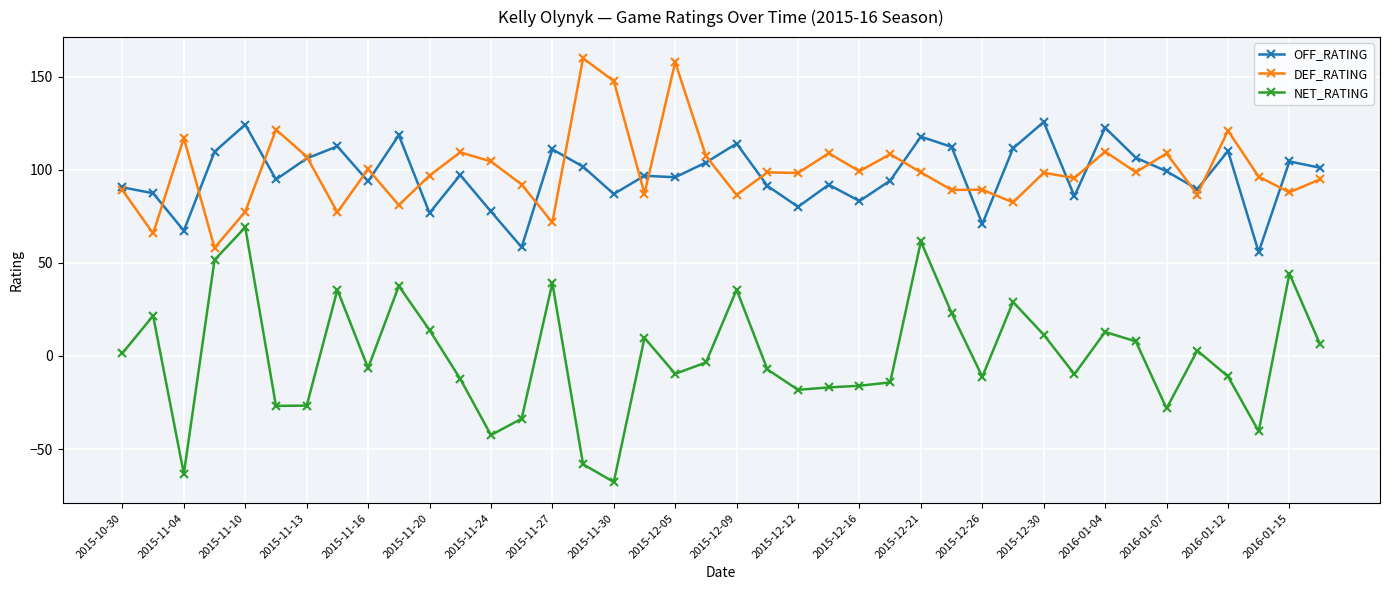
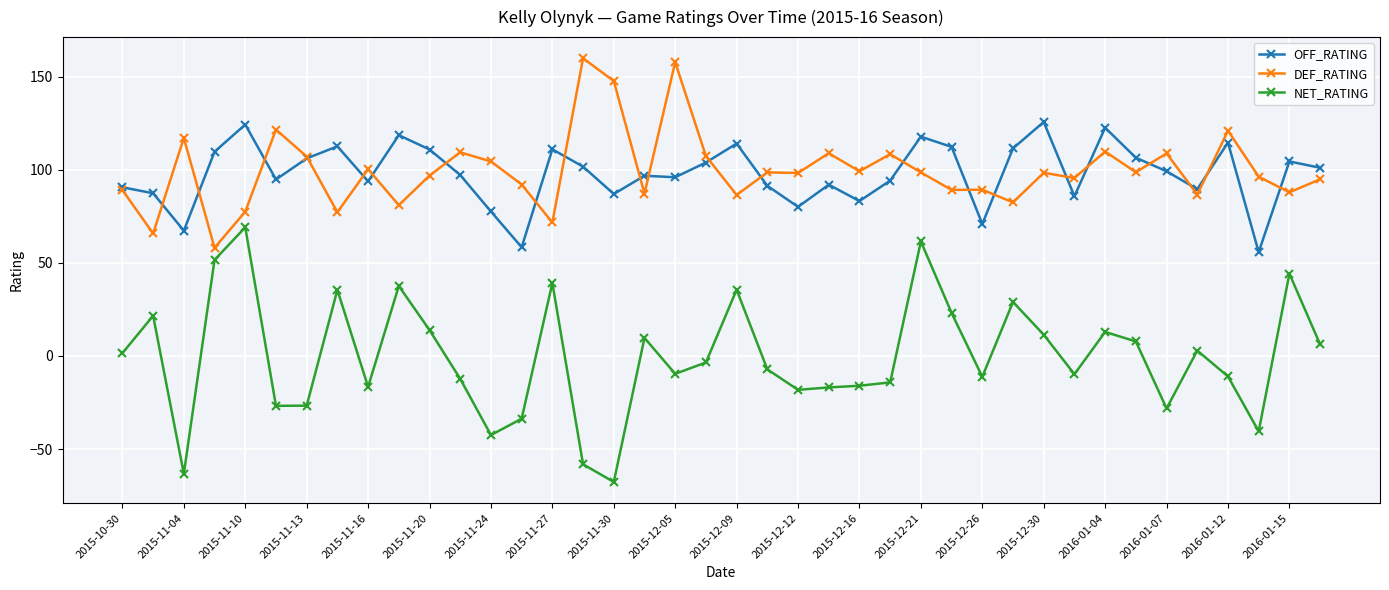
  {
    "OFF_RATING": {
      "2015-10-30": 91,
      "2015-11-04": 67,
      "2015-11-10": 124,
      "2015-11-16": 94,
-     "2015-11-20": 77,
+     "2015-11-20": 111,
      "2015-11-24": 78,
      "2015-11-27": 111,
      "2015-11-30": 87,
      "2015-12-05": 96,
      "2015-12-09": 114,
      "2015-12-12": 80,
      "2015-12-16": 83,
      "2015-12-21": 118,
      "2015-12-26": 71,
      "2015-12-30": 126,
      "2016-01-04": 123,
      "2016-01-07": 99,
-     "2016-01-12": 110,
+     "2016-01-12": 115,
      "2016-01-15": 105
    },
    "DEF_RATING": {
      "2015-10-30": 89,
      "2015-11-04": 117,
      "2015-11-10": 78,
      "2015-11-16": 100,
      "2015-11-20": 97,
      "2015-11-24": 105,
      "2015-11-27": 72,
      "2015-11-30": 148,
      "2015-12-05": 158,
      "2015-12-09": 87,
      "2015-12-12": 98,
      "2015-12-16": 99,
      "2015-12-21": 99,
      "2015-12-26": 89,
      "2015-12-30": 98,
      "2016-01-04": 110,
      "2016-01-07": 109,
      "2016-01-12": 121,
      "2016-01-15": 88
    },
    "NET_RATING": {
      "2015-10-30": 2,
      "2015-11-04": -63,
      "2015-11-10": 69,
      "2015-11-13": -27,
-     "2015-11-16": -7,
+     "2015-11-16": -17,
      "2015-11-20": 14,
      "2015-11-24": -43,
      "2015-11-27": 39,
      "2015-11-30": -68,
      "2015-12-05": -10,
      "2015-12-09": 36,
      "2015-12-12": -18,
      "2015-12-16": -16,
      "2015-12-21": 62,
      "2015-12-26": -11,
      "2015-12-30": 11,
      "2016-01-04": 13,
      "2016-01-07": -28,
      "2016-01-12": -11,
      "2016-01-15": 44
    }
  }
